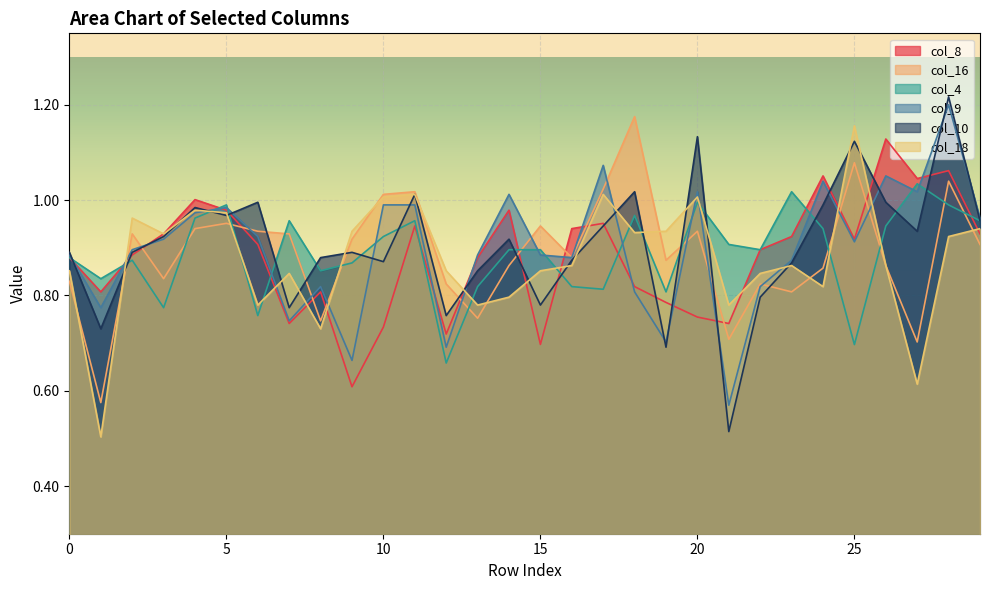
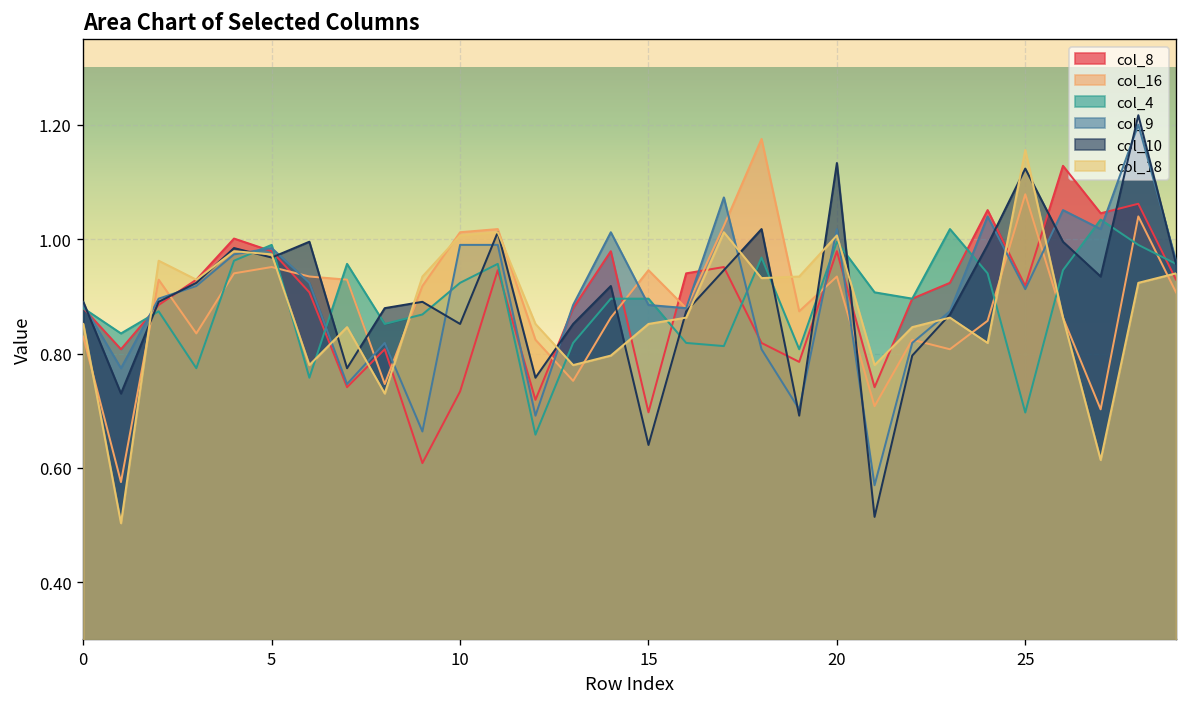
  {
    "col_8": {
      "5": 0.98,
      "10": 0.73,
      "15": 0.70,
-     "20": 0.75,
+     "20": 0.98,
      "25": 0.92
    },
    "col_10": {
      "0": 0.89,
      "5": 0.97,
-     "10": 0.87,
-     "15": 0.78,
+     "10": 0.85,
+     "15": 0.64,
      "20": 1.13,
      "25": 1.12
    }
  }
